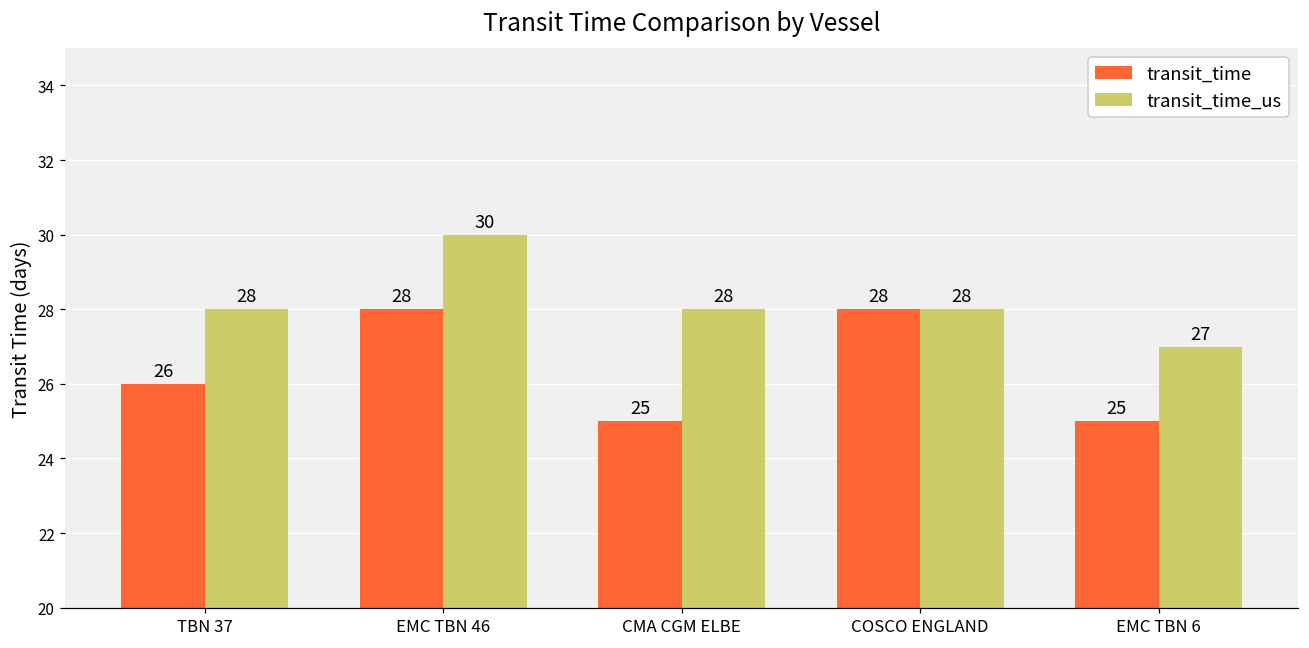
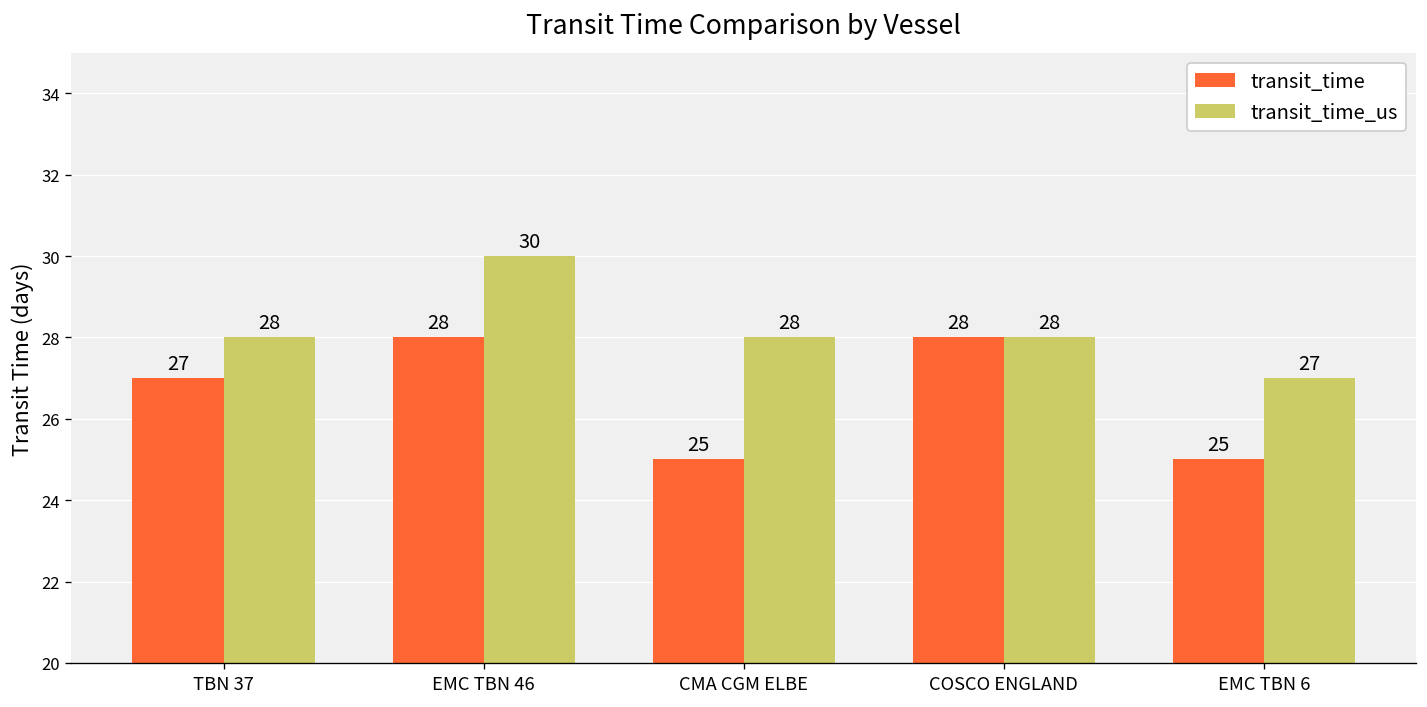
  {
    "transit_time": {
-     "TBN 37": 26,
+     "TBN 37": 27,
      "EMC TBN 46": 28,
      "CMA CGM ELBE": 25,
      "COSCO ENGLAND": 28,
      "EMC TBN 6": 25
    },
    "transit_time_us": {
      "TBN 37": 28,
      "EMC TBN 46": 30,
      "CMA CGM ELBE": 28,
      "COSCO ENGLAND": 28,
      "EMC TBN 6": 27
    }
  }
